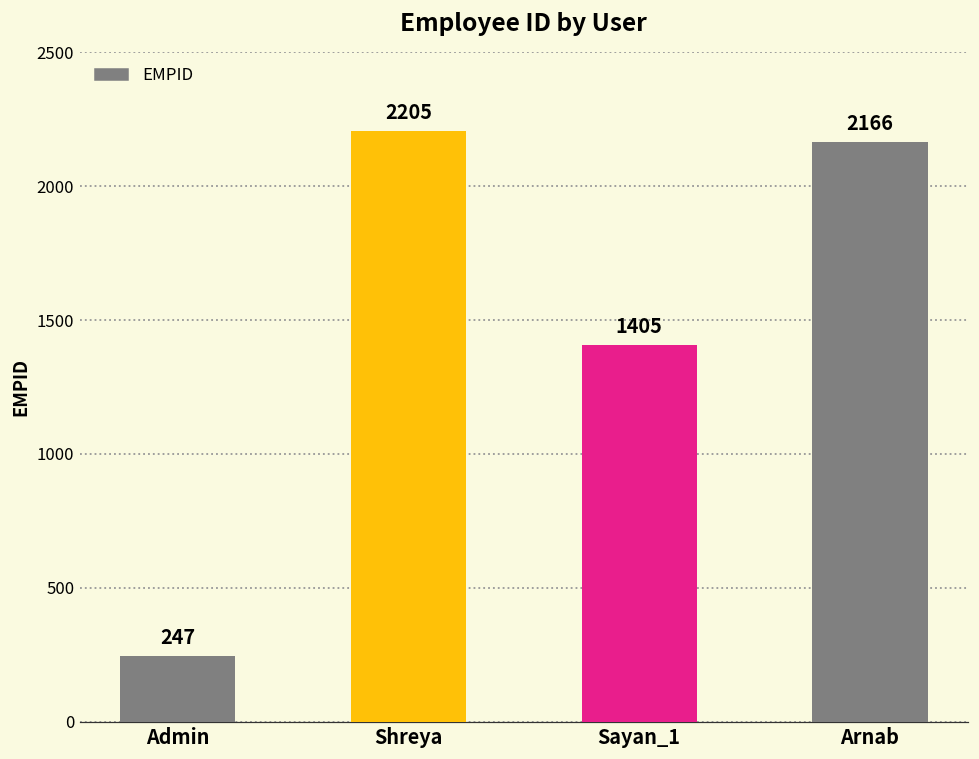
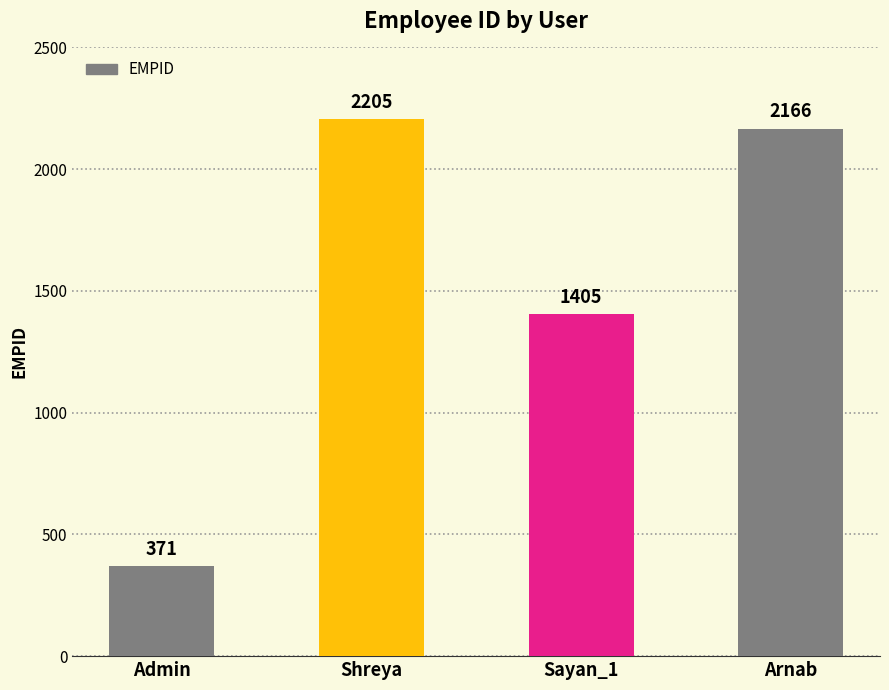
  {
-   "Admin": 247,
+   "Admin": 371,
    "Shreya": 2205,
    "Sayan_1": 1405,
    "Arnab": 2166
  }
